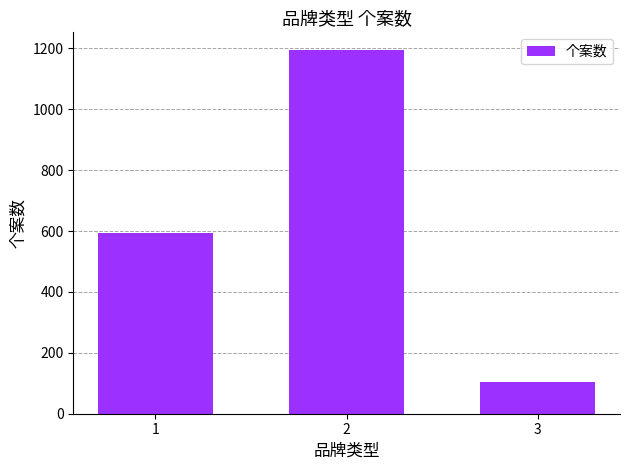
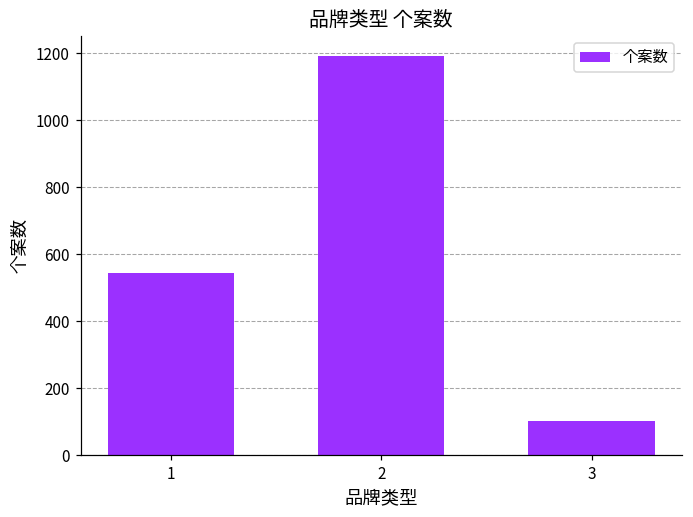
  {
-   "1": 590,
+   "1": 540,
    "2": 1190,
    "3": 100
  }
